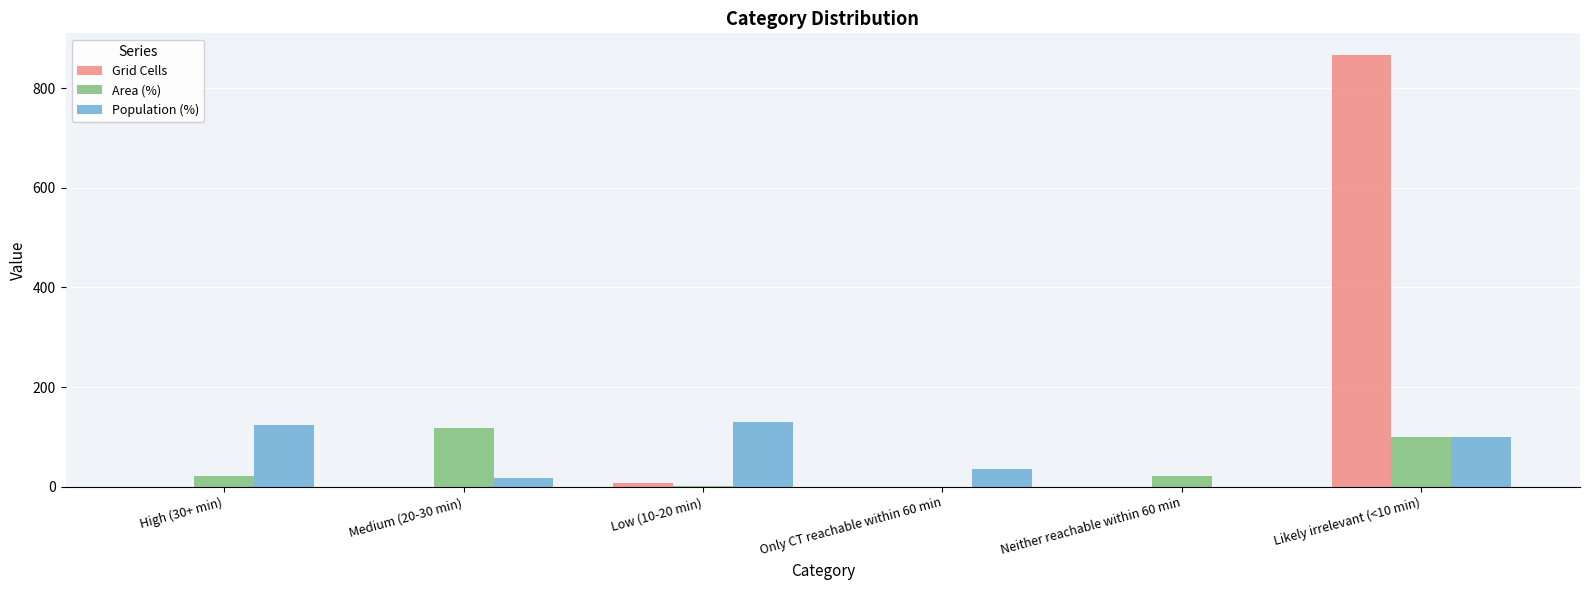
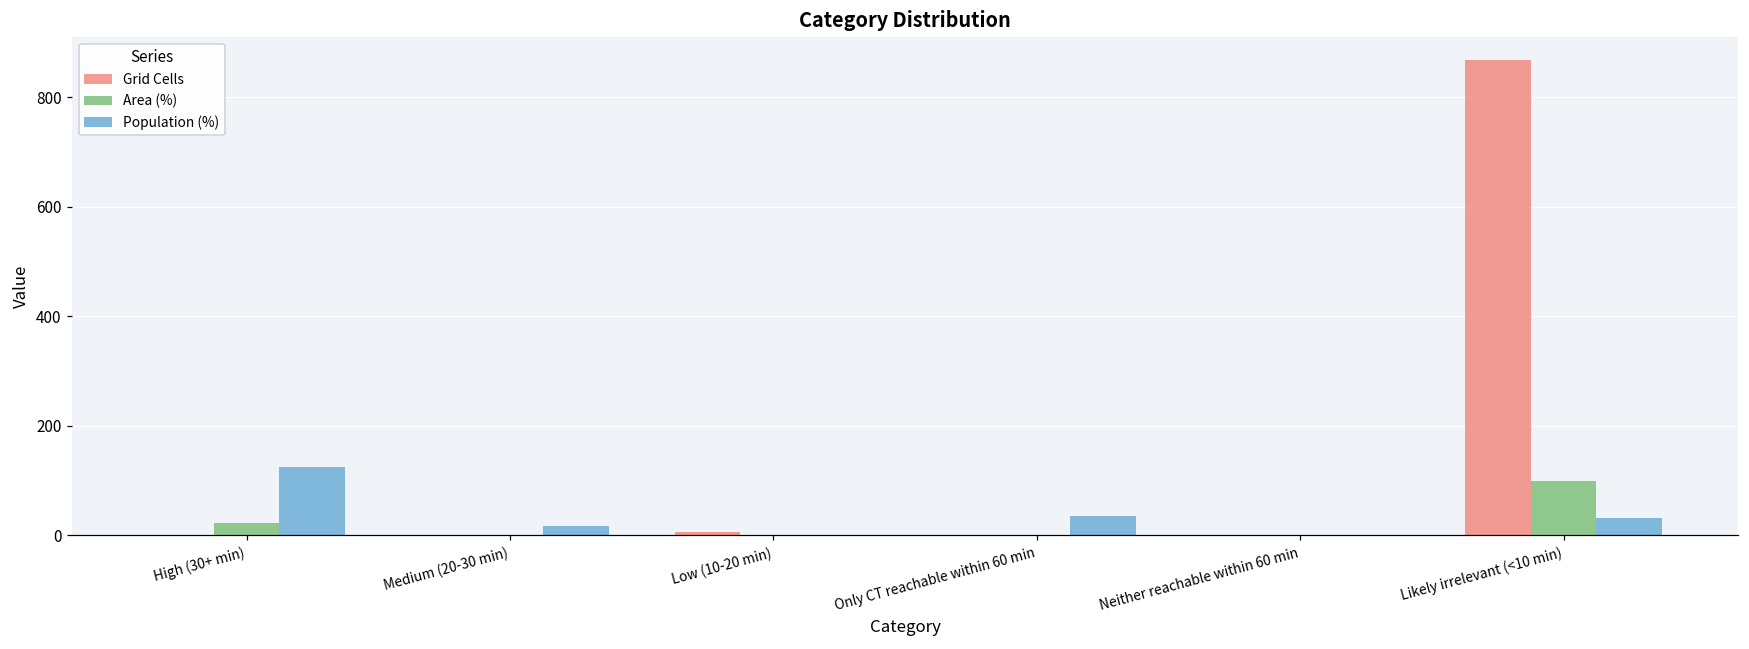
  {
    "Grid Cells": {
      "High (30+ min)": 0,
      "Medium (20-30 min)": 0,
      "Low (10-20 min)": 10,
      "Only CT reachable within 60 min": 0,
      "Neither reachable within 60 min": 0,
      "Likely irrelevant (<10 min)": 870
    },
    "Area (%)": {
      "High (30+ min)": 20,
-     "Medium (20-30 min)": 120,
+     "Medium (20-30 min)": 0,
      "Only CT reachable within 60 min": 0,
-     "Neither reachable within 60 min": 20,
+     "Neither reachable within 60 min": 0,
      "Likely irrelevant (<10 min)": 100
    },
    "Population (%)": {
      "High (30+ min)": 120,
      "Medium (20-30 min)": 20,
-     "Low (10-20 min)": 130,
+     "Low (10-20 min)": 0,
      "Only CT reachable within 60 min": 40,
      "Neither reachable within 60 min": 0,
-     "Likely irrelevant (<10 min)": 100
+     "Likely irrelevant (<10 min)": 30
    }
  }
